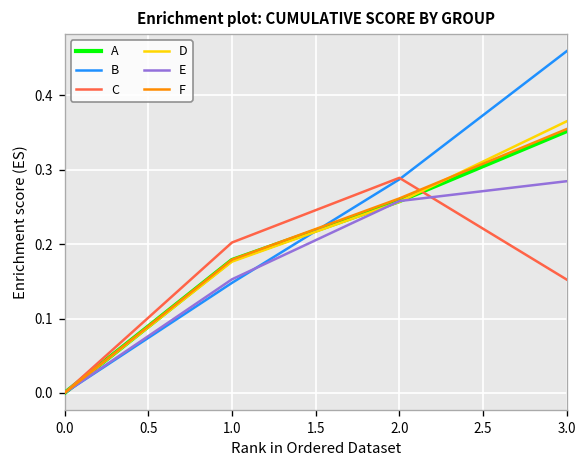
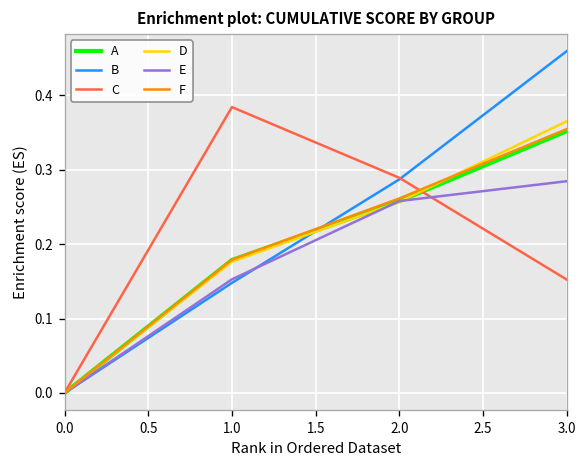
  {
    "B": {
      "1.0": 0.15,
      "3.0": 0.46
    },
    "C": {
-     "1.0": 0.20,
+     "1.0": 0.38,
      "3.0": 0.15
    },
    "D": {
      "3.0": 0.37
    },
    "E": {
      "1.0": 0.15,
      "3.0": 0.28
    }
  }
